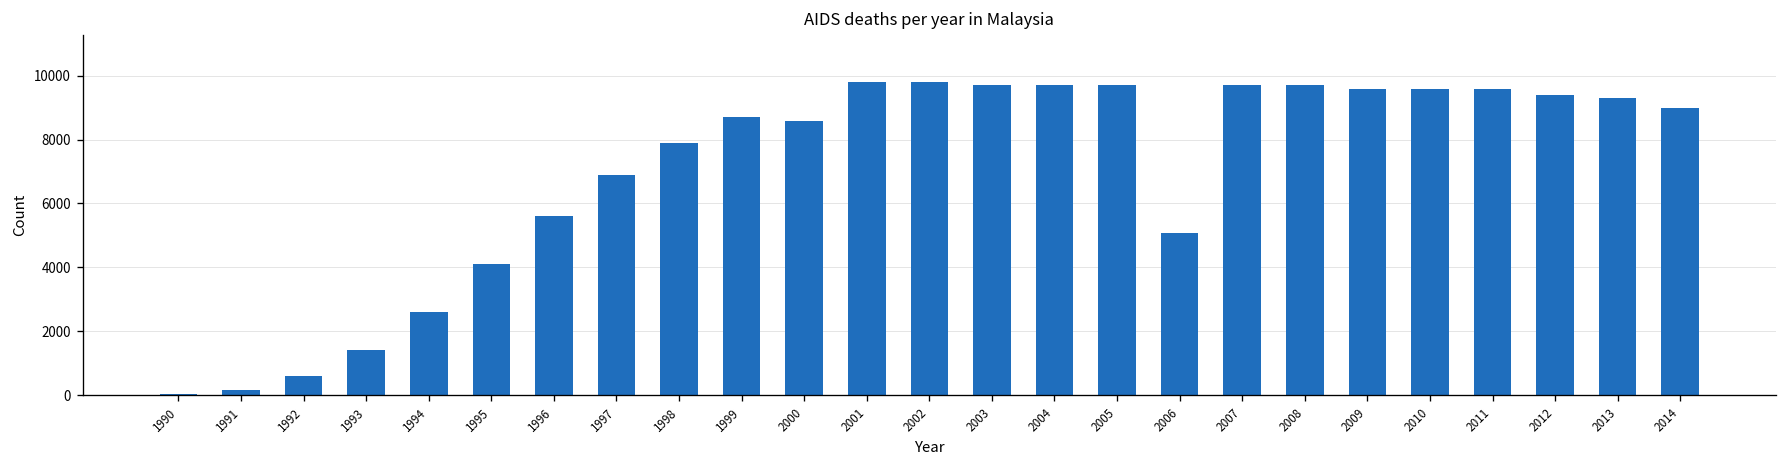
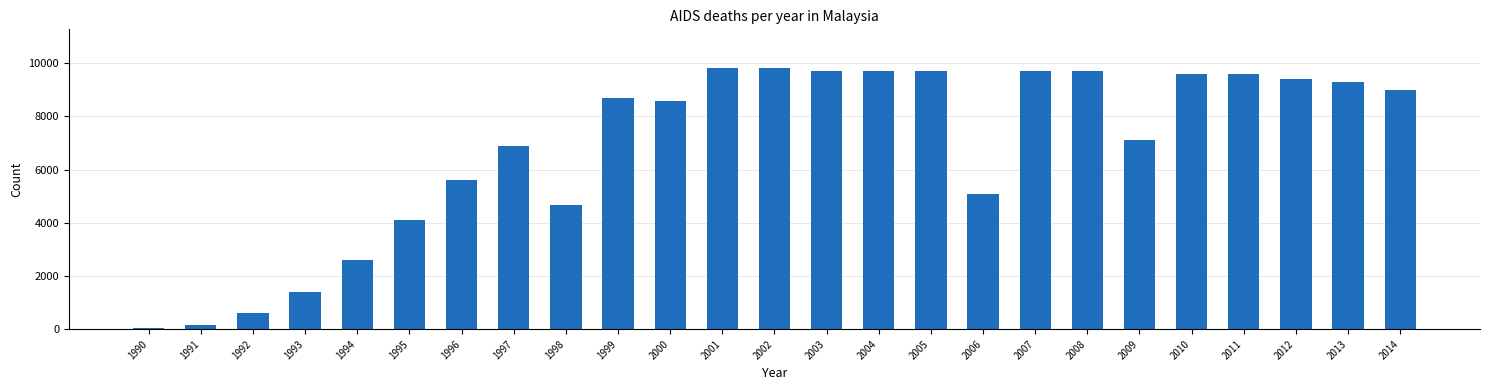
  {
    "1991": 200,
    "1992": 600,
    "1993": 1400,
    "1994": 2600,
    "1995": 4100,
    "1996": 5600,
    "1997": 6900,
-   "1998": 7900,
+   "1998": 4700,
    "1999": 8700,
    "2000": 8600,
    "2001": 9800,
    "2002": 9800,
    "2003": 9700,
    "2004": 9700,
    "2005": 9700,
    "2006": 5100,
    "2007": 9700,
    "2008": 9700,
-   "2009": 9600,
+   "2009": 7100,
    "2010": 9600,
    "2011": 9600,
    "2012": 9400,
    "2013": 9300,
    "2014": 9000
  }
